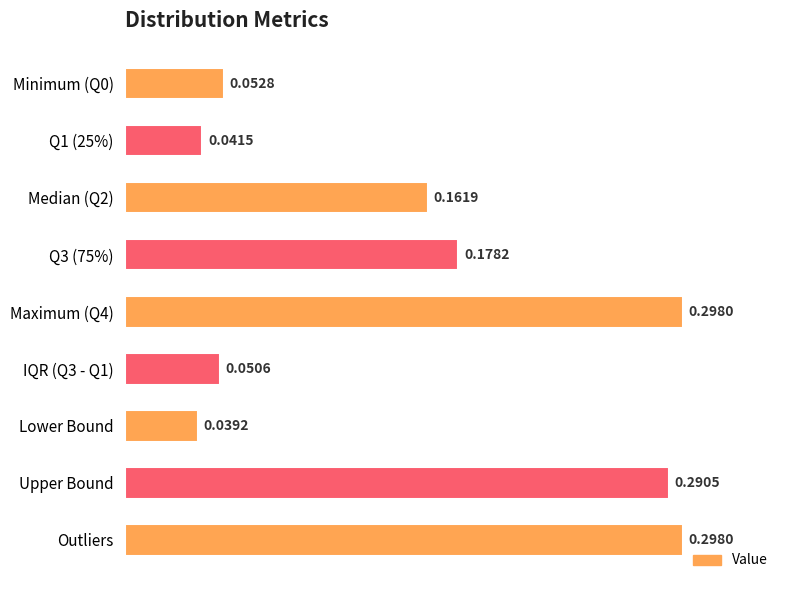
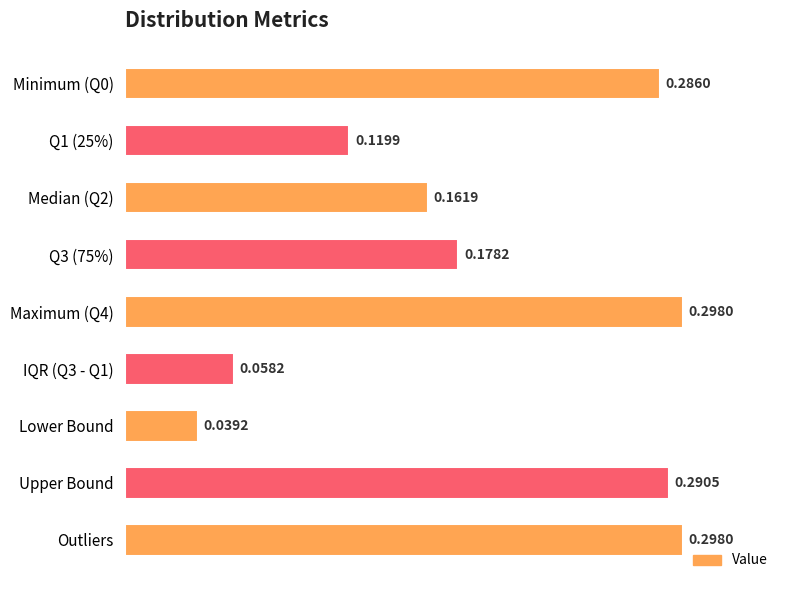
  {
-   "Minimum (Q0)": 0.0528,
-   "Q1 (25%)": 0.0415,
+   "Minimum (Q0)": 0.2860,
+   "Q1 (25%)": 0.1199,
    "Median (Q2)": 0.1619,
    "Q3 (75%)": 0.1782,
    "Maximum (Q4)": 0.2980,
-   "IQR (Q3 - Q1)": 0.0506,
+   "IQR (Q3 - Q1)": 0.0582,
    "Lower Bound": 0.0392,
    "Upper Bound": 0.2905,
    "Outliers": 0.2980
  }
